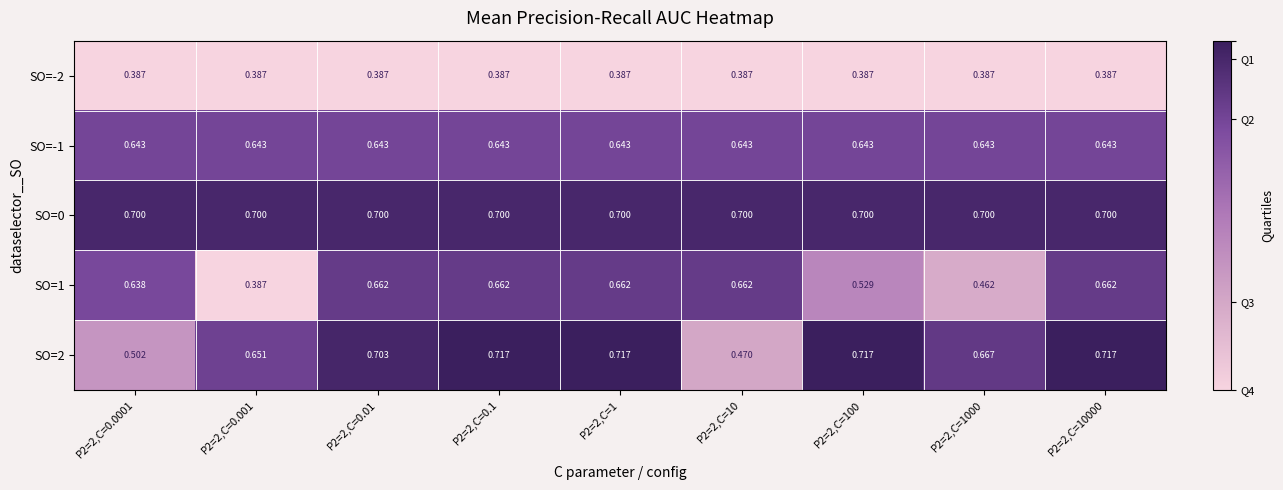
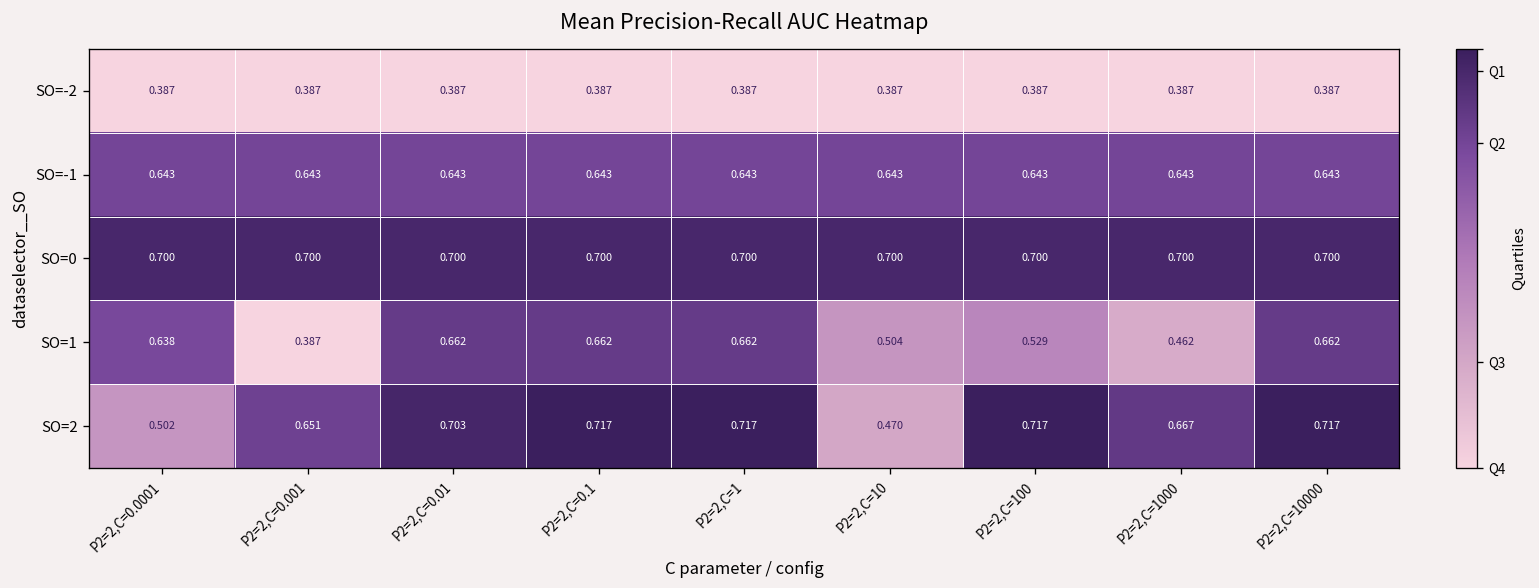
  {
    "SO=-2": {
      "P2=2,C=0.0001": 0.387,
      "P2=2,C=0.001": 0.387,
      "P2=2,C=0.01": 0.387,
      "P2=2,C=0.1": 0.387,
      "P2=2,C=1": 0.387,
      "P2=2,C=10": 0.387,
      "P2=2,C=100": 0.387,
      "P2=2,C=1000": 0.387,
      "P2=2,C=10000": 0.387
    },
    "SO=-1": {
      "P2=2,C=0.0001": 0.643,
      "P2=2,C=0.001": 0.643,
      "P2=2,C=0.01": 0.643,
      "P2=2,C=0.1": 0.643,
      "P2=2,C=1": 0.643,
      "P2=2,C=10": 0.643,
      "P2=2,C=100": 0.643,
      "P2=2,C=1000": 0.643,
      "P2=2,C=10000": 0.643
    },
    "SO=0": {
      "P2=2,C=0.0001": 0.700,
      "P2=2,C=0.001": 0.700,
      "P2=2,C=0.01": 0.700,
      "P2=2,C=0.1": 0.700,
      "P2=2,C=1": 0.700,
      "P2=2,C=10": 0.700,
      "P2=2,C=100": 0.700,
      "P2=2,C=1000": 0.700,
      "P2=2,C=10000": 0.700
    },
    "SO=1": {
      "P2=2,C=0.0001": 0.638,
      "P2=2,C=0.001": 0.387,
      "P2=2,C=0.01": 0.662,
      "P2=2,C=0.1": 0.662,
      "P2=2,C=1": 0.662,
-     "P2=2,C=10": 0.662,
+     "P2=2,C=10": 0.504,
      "P2=2,C=100": 0.529,
      "P2=2,C=1000": 0.462,
      "P2=2,C=10000": 0.662
    },
    "SO=2": {
      "P2=2,C=0.0001": 0.502,
      "P2=2,C=0.001": 0.651,
      "P2=2,C=0.01": 0.703,
      "P2=2,C=0.1": 0.717,
      "P2=2,C=1": 0.717,
      "P2=2,C=10": 0.470,
      "P2=2,C=100": 0.717,
      "P2=2,C=1000": 0.667,
      "P2=2,C=10000": 0.717
    }
  }
